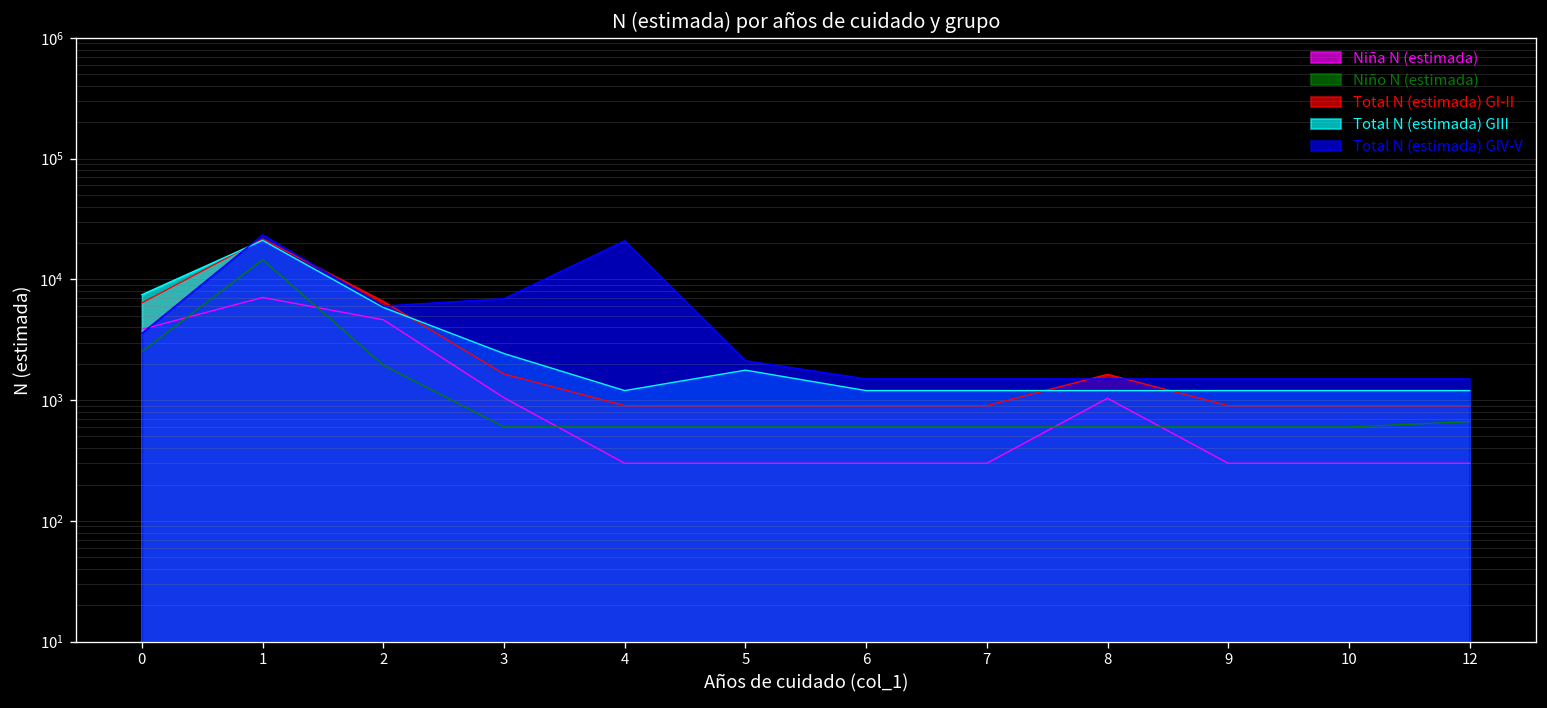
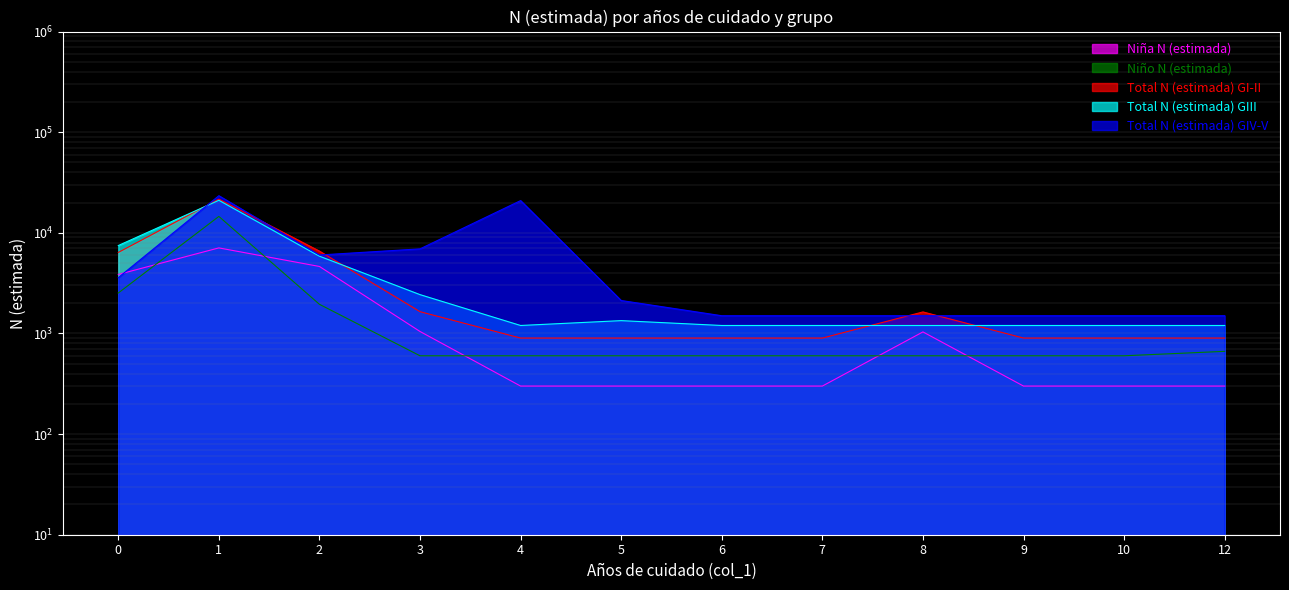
  {
    "Niña N (estimada)": {
      "0": 3900,
      "1": 7000,
      "2": 5000,
      "3": 1000,
      "4": 300,
      "5": 300,
      "6": 300,
      "7": 300,
      "8": 1000,
      "9": 300,
      "10": 300,
      "12": 300
    },
    "Niño N (estimada)": {
      "0": 2500,
      "1": 15000,
      "2": 1900,
      "3": 600,
      "4": 600,
      "5": 600,
      "6": 600,
      "7": 600,
      "8": 600,
      "9": 600,
      "10": 600,
      "12": 700
    },
    "Total N (estimada) GI-II": {
      "0": 6000,
      "2": 7000,
      "3": 1600,
      "4": 900,
      "5": 900,
      "6": 900,
      "7": 900,
      "8": 1600,
      "9": 900,
      "10": 900,
      "12": 900
    },
    "Total N (estimada) GIII": {
      "0": 7000,
      "3": 2400,
      "4": 1200,
-     "5": 1800,
+     "5": 1300,
      "6": 1200,
      "7": 1200,
      "8": 1200,
      "9": 1200,
      "10": 1200,
      "12": 1200
    },
    "Total N (estimada) GIV-V": {
      "0": 3600,
      "1": 23000,
      "3": 7000,
      "4": 21000,
      "5": 2100,
      "6": 1500,
      "7": 1500,
      "8": 1500,
      "9": 1500,
      "10": 1500,
      "12": 1500
    }
  }
